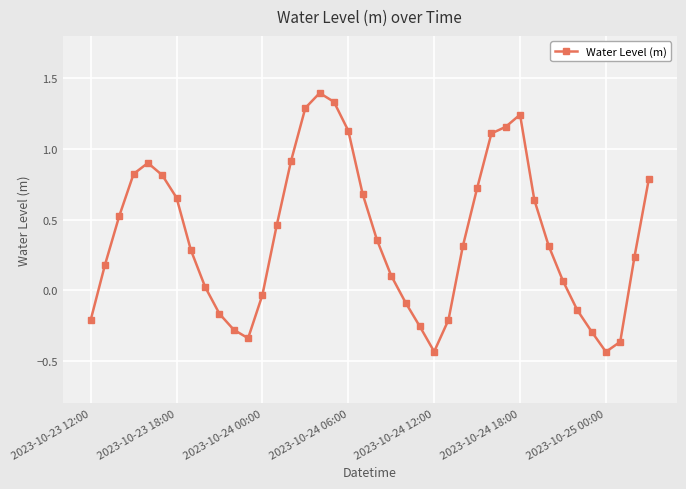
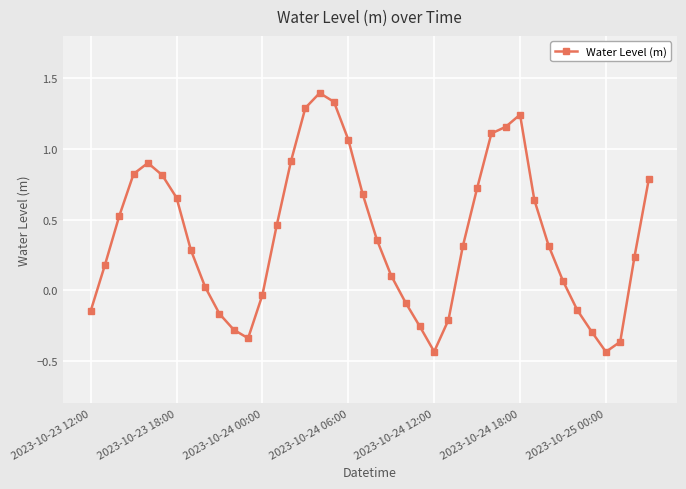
  {
-   "2023-10-23 12:00": -0.21,
+   "2023-10-23 12:00": -0.15,
    "2023-10-23 18:00": 0.65,
    "2023-10-24 00:00": -0.03,
-   "2023-10-24 06:00": 1.13,
+   "2023-10-24 06:00": 1.07,
    "2023-10-24 12:00": -0.43,
    "2023-10-24 18:00": 1.24,
    "2023-10-25 00:00": -0.44
  }
